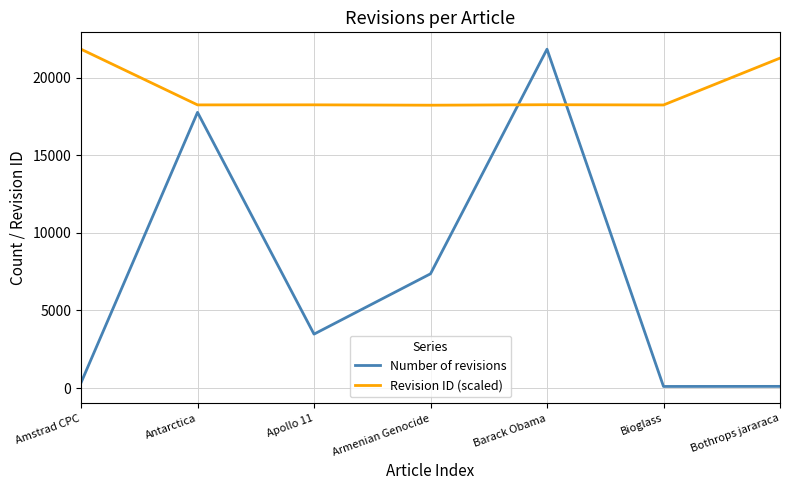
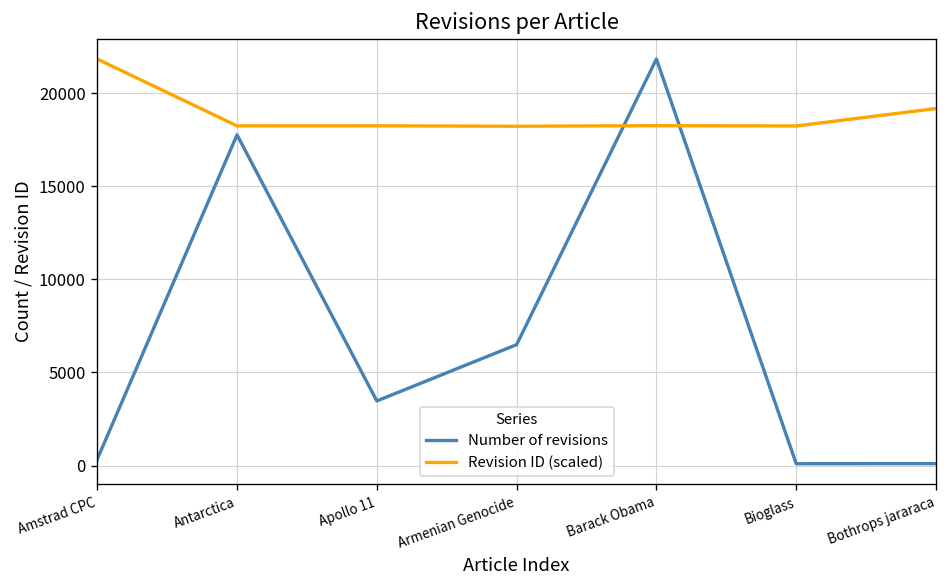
  {
    "Number of revisions": {
      "Amstrad CPC": 300,
      "Antarctica": 17800,
      "Apollo 11": 3500,
-     "Armenian Genocide": 7400,
+     "Armenian Genocide": 6500,
      "Barack Obama": 21800,
      "Bioglass": 100,
      "Bothrops jararaca": 100
    },
    "Revision ID (scaled)": {
      "Amstrad CPC": 21800,
      "Antarctica": 18200,
      "Apollo 11": 18200,
      "Armenian Genocide": 18200,
      "Barack Obama": 18300,
      "Bioglass": 18200,
-     "Bothrops jararaca": 21300
+     "Bothrops jararaca": 19200
    }
  }
